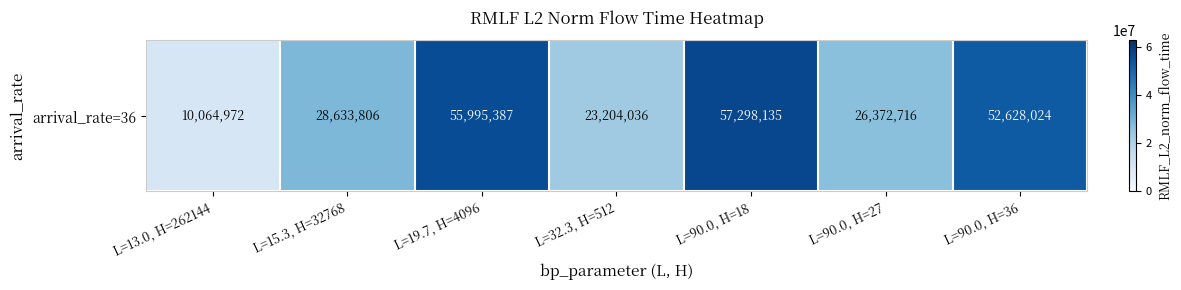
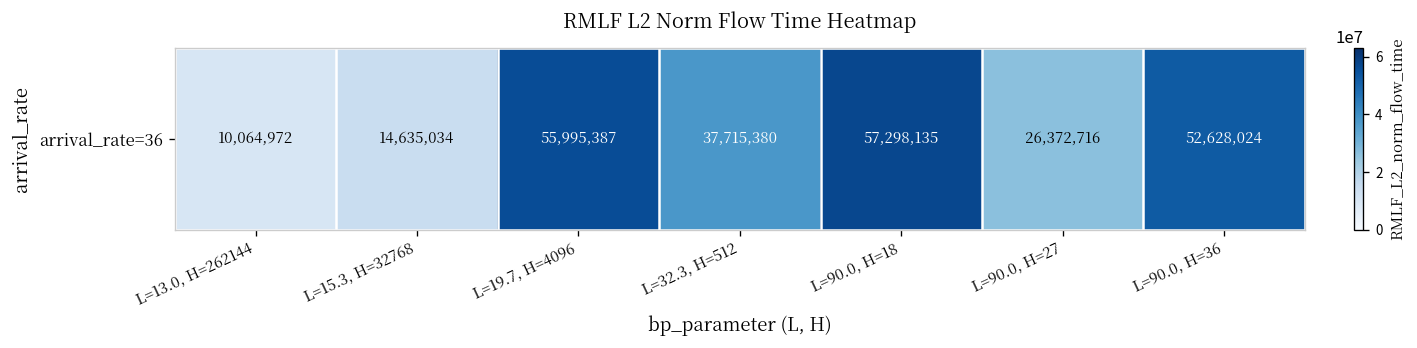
  {
    "arrival_rate=36": {
      "L=13.0, H=262144": "10,064,972",
-     "L=15.3, H=32768": "28,633,806",
+     "L=15.3, H=32768": "14,635,034",
      "L=19.7, H=4096": "55,995,387",
-     "L=32.3, H=512": "23,204,036",
+     "L=32.3, H=512": "37,715,380",
      "L=90.0, H=18": "57,298,135",
      "L=90.0, H=27": "26,372,716",
      "L=90.0, H=36": "52,628,024"
    }
  }
